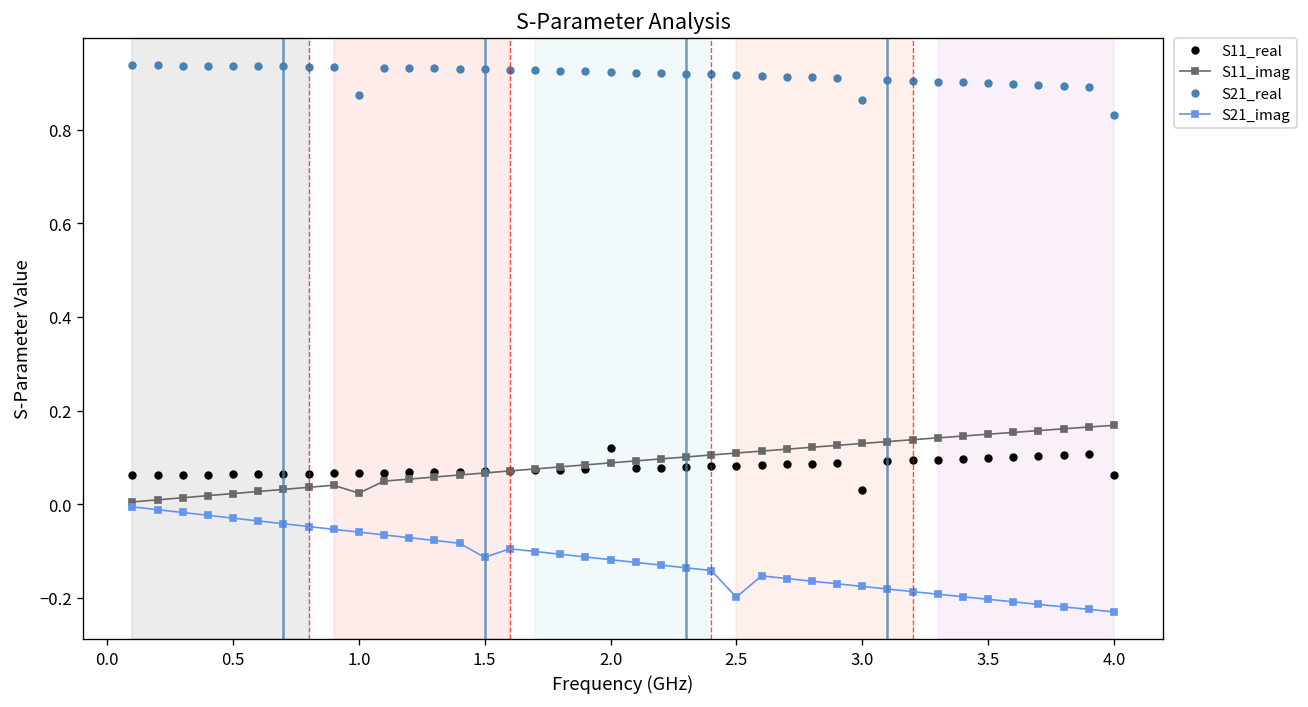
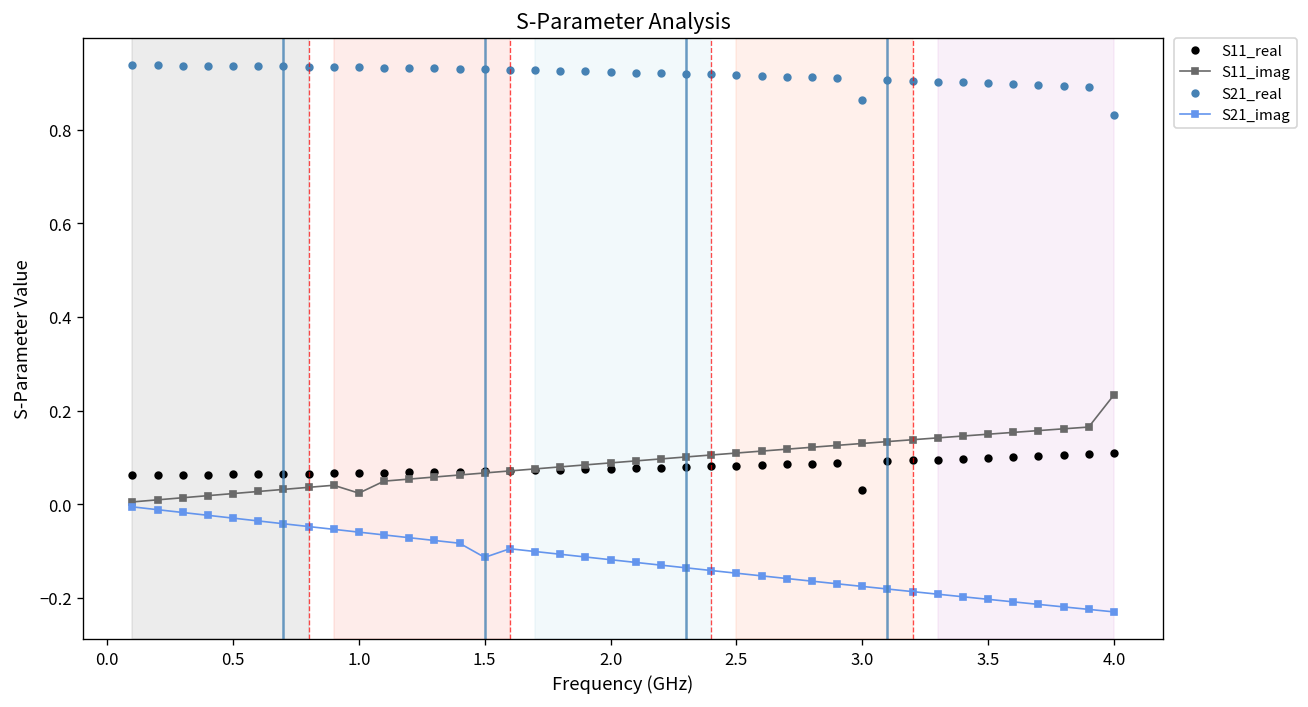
  {
    "S11_real": {
      "0.5": 0.06,
      "1.0": 0.07,
-     "2.0": 0.12,
+     "2.0": 0.08,
      "2.5": 0.08,
      "3.0": 0.03,
      "3.5": 0.10,
-     "4.0": 0.06
+     "4.0": 0.11
    },
    "S11_imag": {
      "0.5": 0.02,
      "1.0": 0.02,
      "2.0": 0.09,
      "2.5": 0.11,
      "3.0": 0.13,
      "3.5": 0.15,
-     "4.0": 0.17
+     "4.0": 0.23
    },
    "S21_real": {
      "0.5": 0.94,
-     "1.0": 0.87,
+     "1.0": 0.93,
      "1.5": 0.93,
      "2.0": 0.92,
      "2.5": 0.92,
      "3.0": 0.86,
      "3.5": 0.90,
      "4.0": 0.83
    },
    "S21_imag": {
      "0.5": -0.03,
      "1.0": -0.06,
      "1.5": -0.11,
      "2.0": -0.12,
-     "2.5": -0.20,
+     "2.5": -0.15,
      "3.0": -0.18,
      "3.5": -0.20,
      "4.0": -0.23
    }
  }
